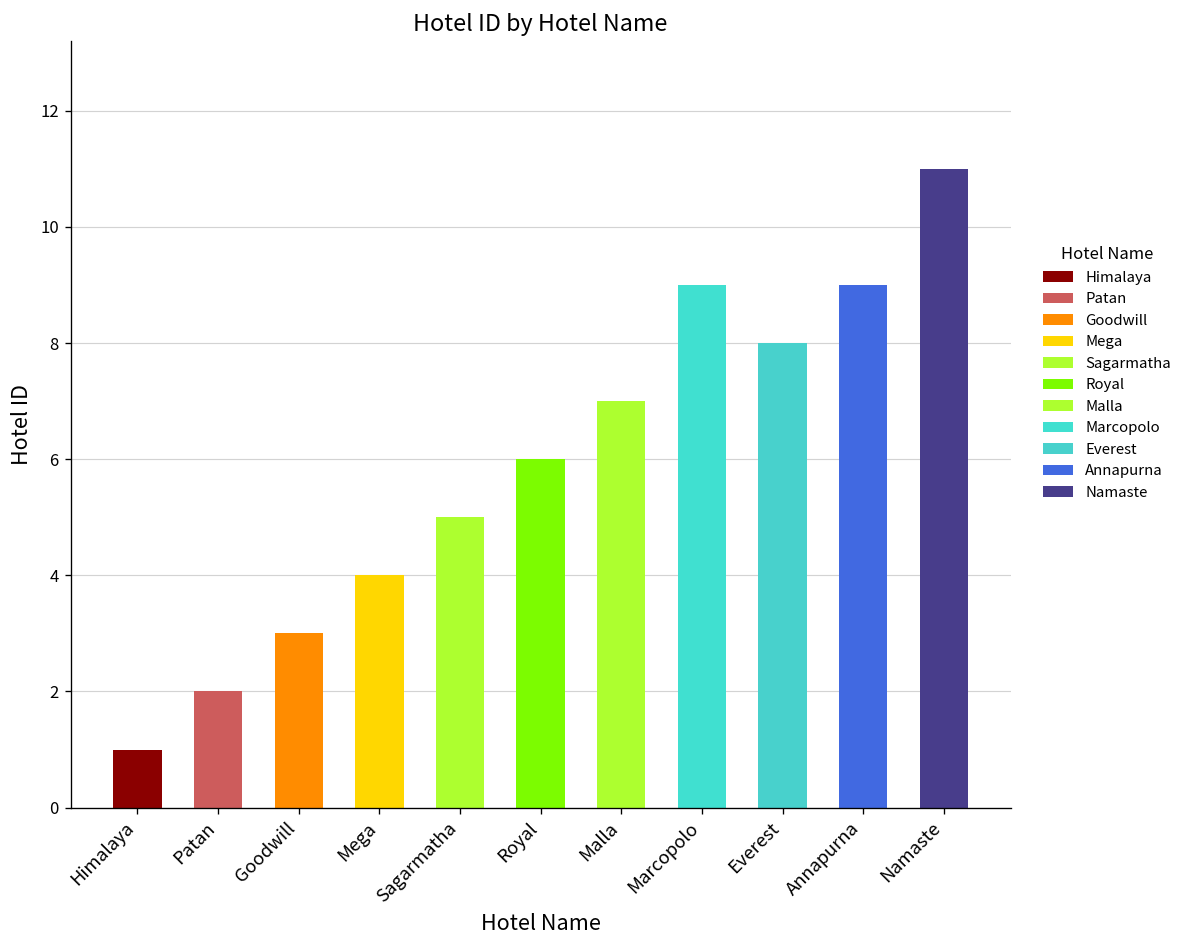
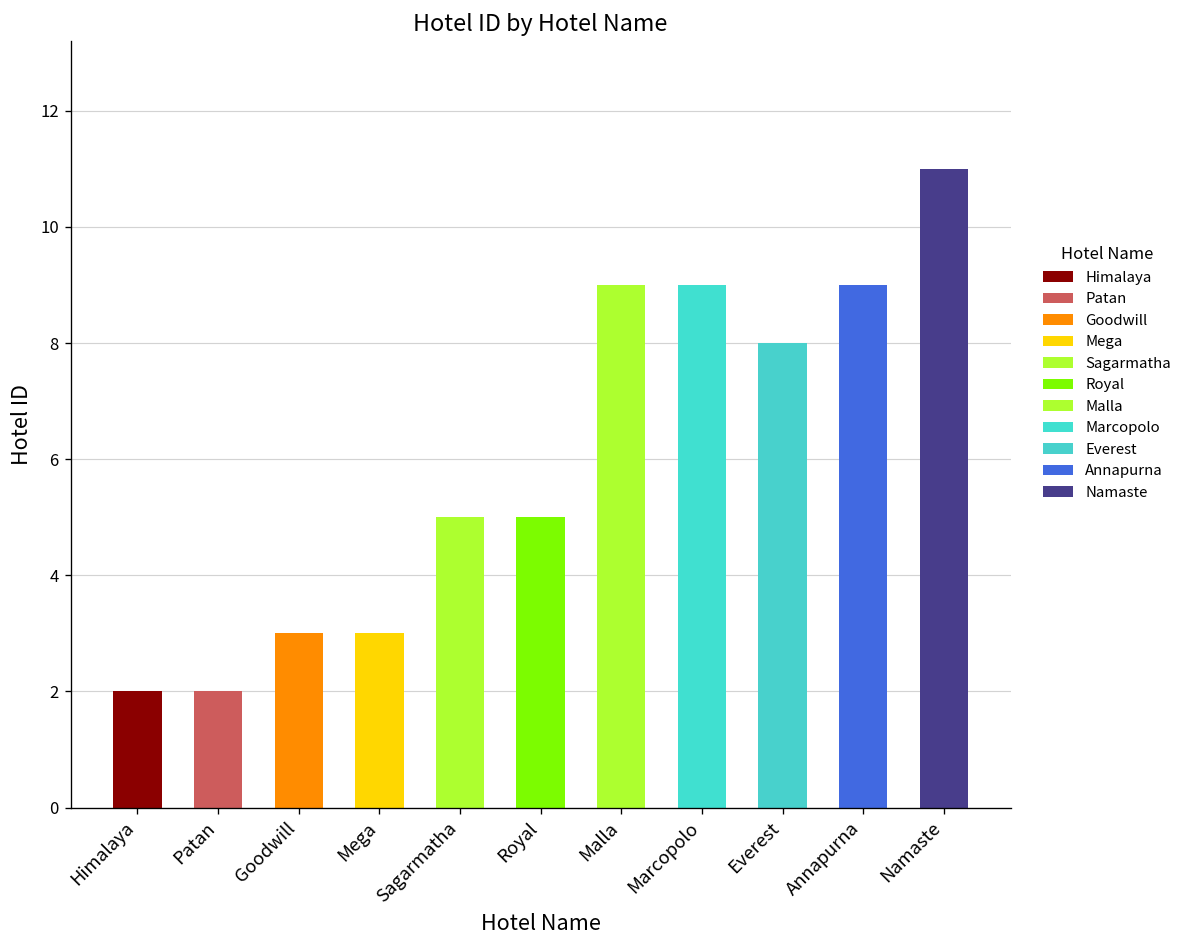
  {
-   "Himalaya": 1,
+   "Himalaya": 2,
    "Patan": 2,
    "Goodwill": 3,
-   "Mega": 4,
+   "Mega": 3,
    "Sagarmatha": 5,
-   "Royal": 6,
-   "Malla": 7,
+   "Royal": 5,
+   "Malla": 9,
    "Marcopolo": 9,
    "Everest": 8,
    "Annapurna": 9,
    "Namaste": 11
  }
